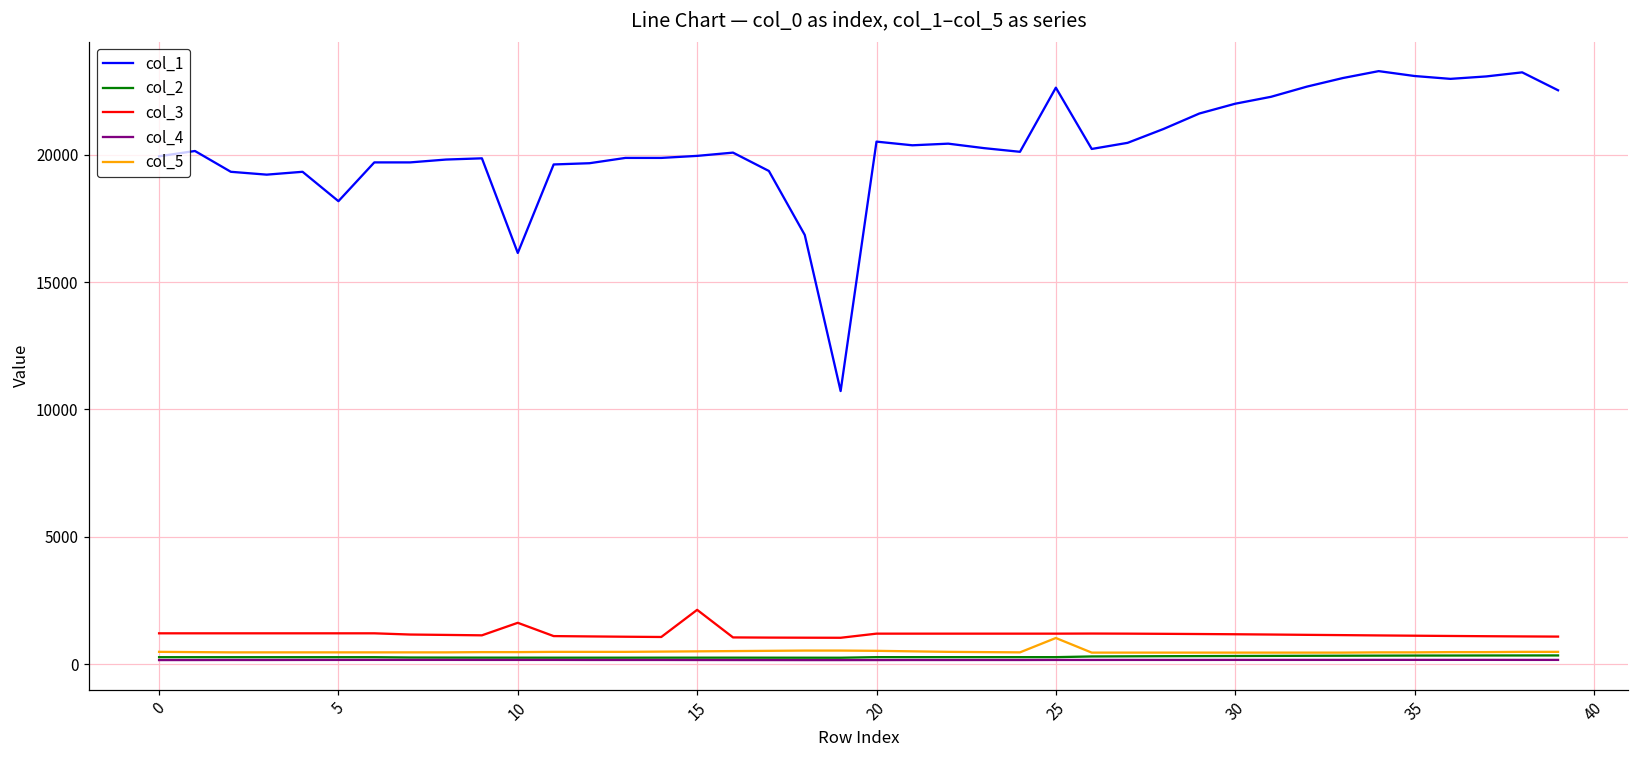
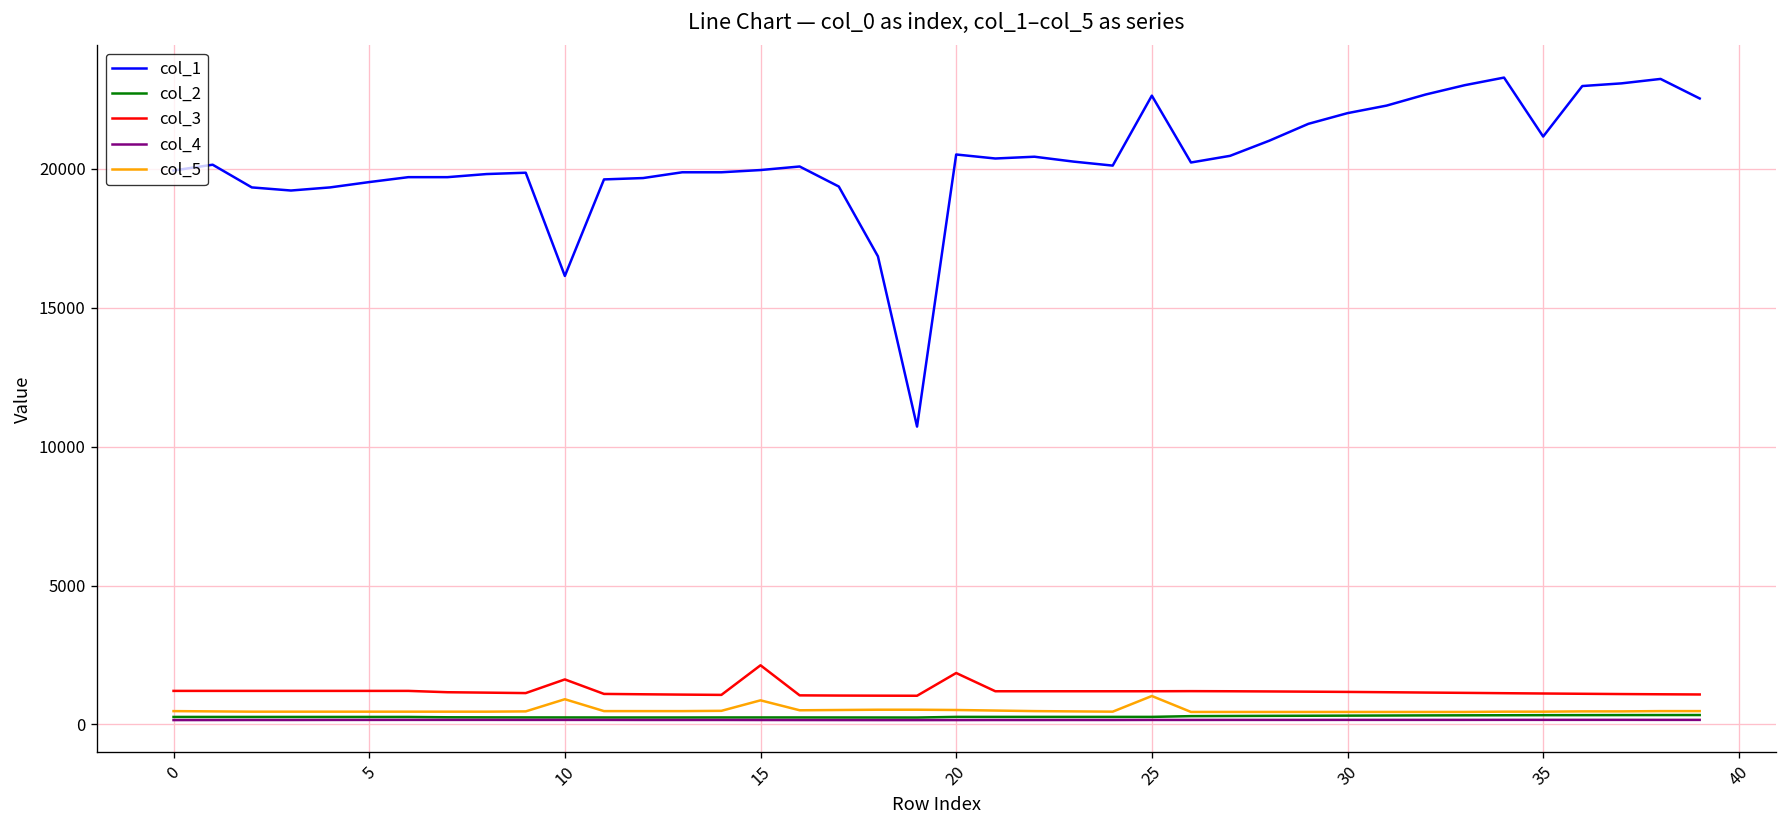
  {
    "col_1": {
-     "5": 18200,
+     "5": 19500,
      "10": 16100,
      "15": 20000,
      "20": 20500,
      "25": 22600,
      "30": 22000,
-     "35": 23100
+     "35": 21200
    },
    "col_2": {
      "0": 300,
      "20": 300,
      "25": 300,
      "30": 300,
      "35": 300
    },
    "col_3": {
      "0": 1200,
      "5": 1200,
      "10": 1600,
      "15": 2100,
-     "20": 1200,
+     "20": 1900,
      "25": 1200,
      "30": 1200,
      "35": 1100
    },
    "col_4": {
      "0": 200,
      "20": 200,
      "25": 200,
      "30": 200,
      "35": 200
    },
    "col_5": {
      "0": 500,
      "5": 500,
-     "10": 500,
-     "15": 500,
+     "10": 900,
+     "15": 900,
      "20": 500,
      "25": 1000,
      "30": 500,
      "35": 500
    }
  }
